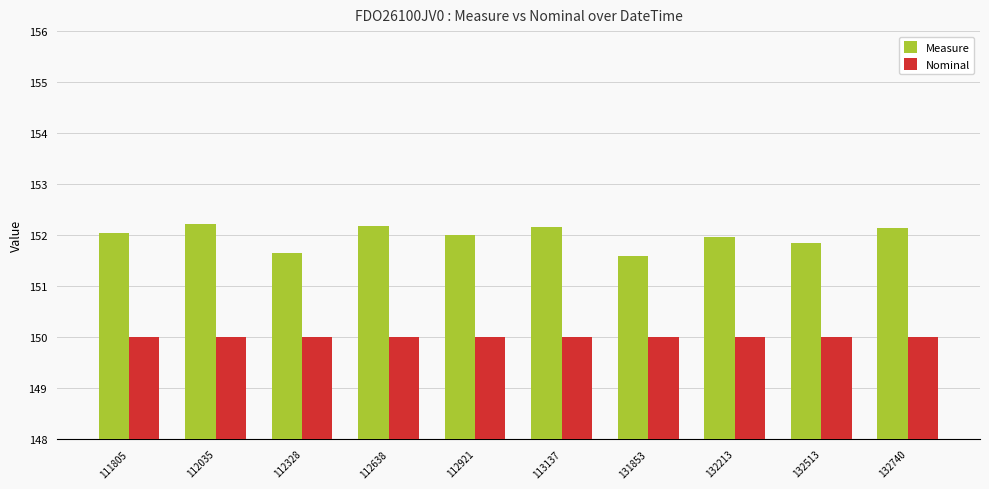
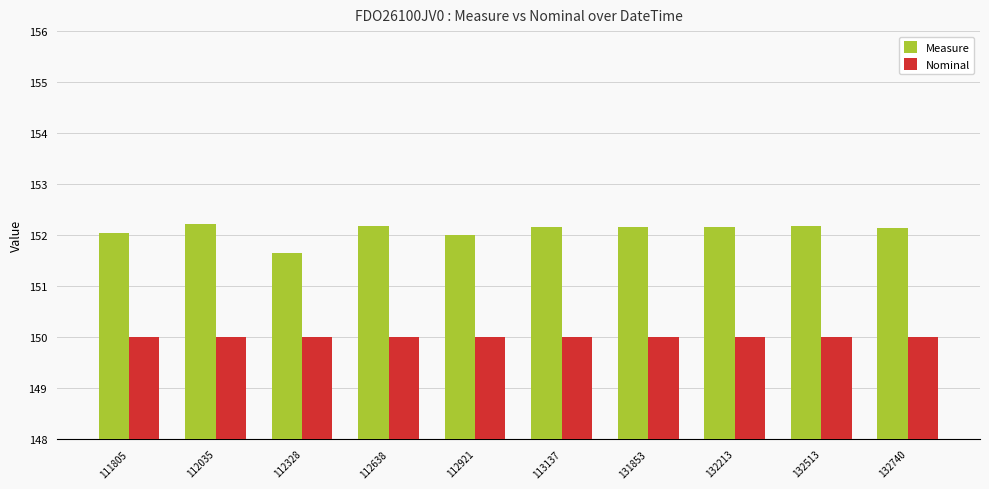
  {
    "Measure": {
      "111805": 152.0,
      "112035": 152.2,
      "112328": 151.6,
      "112638": 152.2,
      "112921": 152.0,
      "113137": 152.1,
-     "131853": 151.6,
-     "132213": 152.0,
-     "132513": 151.9,
+     "131853": 152.2,
+     "132213": 152.2,
+     "132513": 152.2,
      "132740": 152.1
    },
    "Nominal": {
      "111805": 150.0,
      "112035": 150.0,
      "112328": 150.0,
      "112638": 150.0,
      "112921": 150.0,
      "113137": 150.0,
      "131853": 150.0,
      "132213": 150.0,
      "132513": 150.0,
      "132740": 150.0
    }
  }
